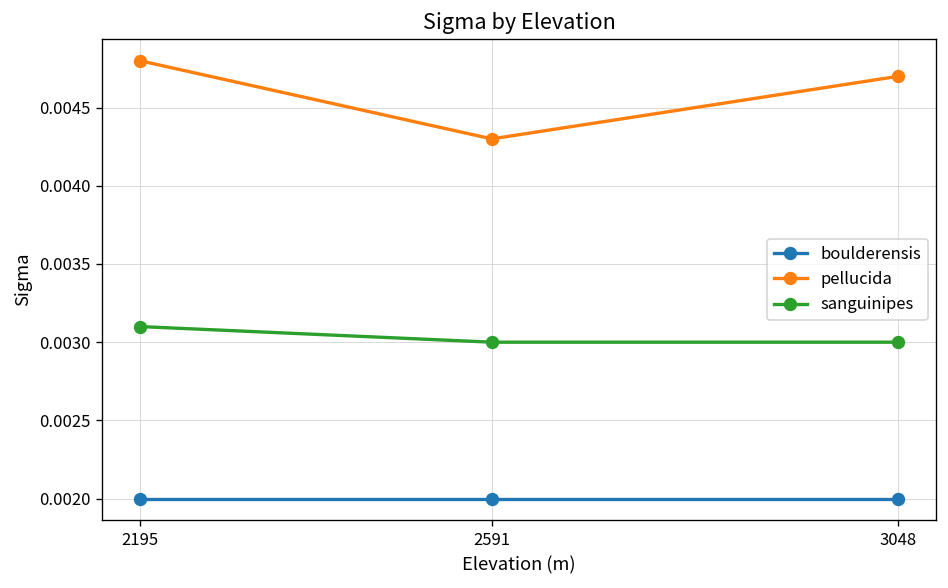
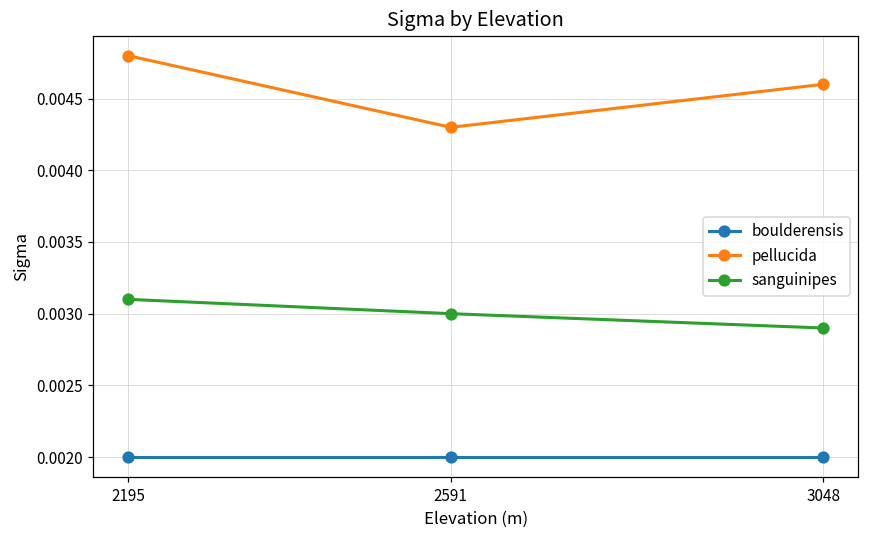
  {
    "boulderensis": {
      "2195": 0.0020,
      "2591": 0.0020,
      "3048": 0.0020
    },
    "pellucida": {
      "2195": 0.0048,
      "2591": 0.0043,
-     "3048": 0.0047
+     "3048": 0.0046
    },
    "sanguinipes": {
      "2195": 0.0031,
      "2591": 0.0030,
-     "3048": 0.0030
+     "3048": 0.0029
    }
  }
